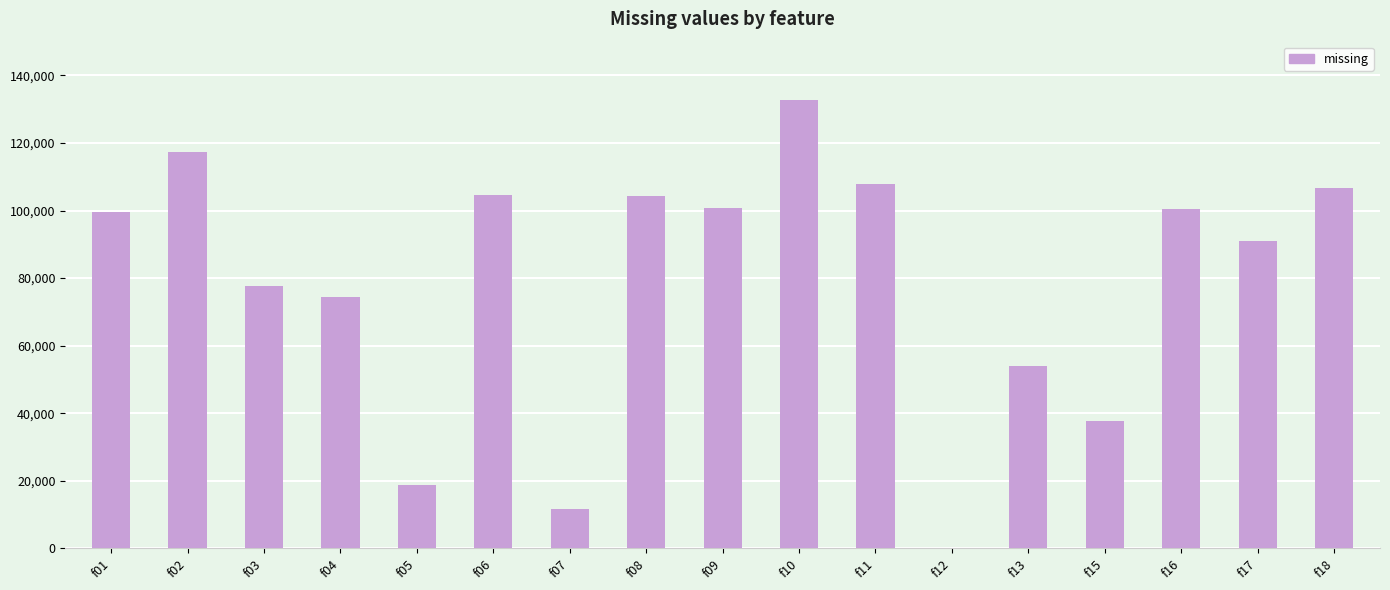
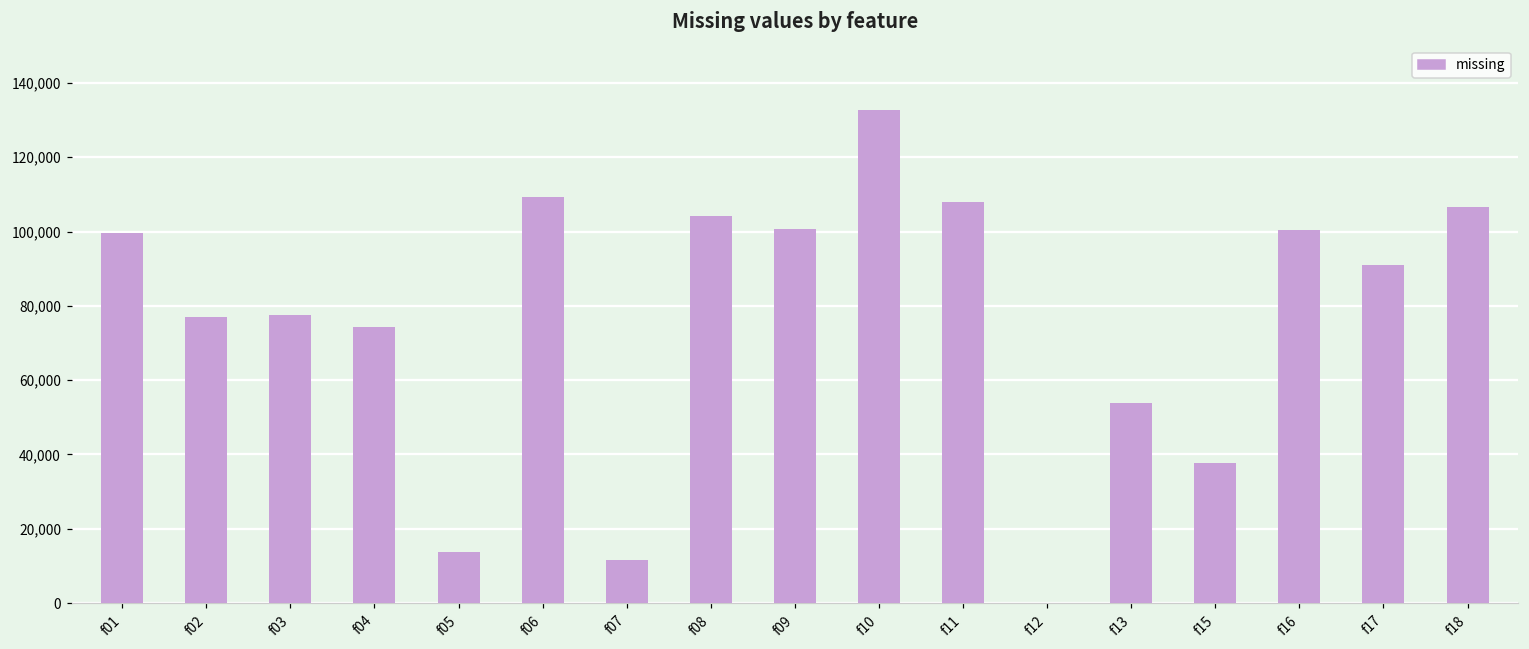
  {
    "f01": "100,000",
-   "f02": "117,000",
+   "f02": "77,000",
    "f03": "78,000",
    "f04": "74,000",
-   "f05": "19,000",
-   "f06": "105,000",
+   "f05": "14,000",
+   "f06": "109,000",
    "f07": "12,000",
    "f08": "104,000",
    "f09": "101,000",
    "f10": "133,000",
    "f11": "108,000",
    "f13": "54,000",
    "f15": "38,000",
    "f16": "100,000",
    "f17": "91,000",
    "f18": "107,000"
  }
